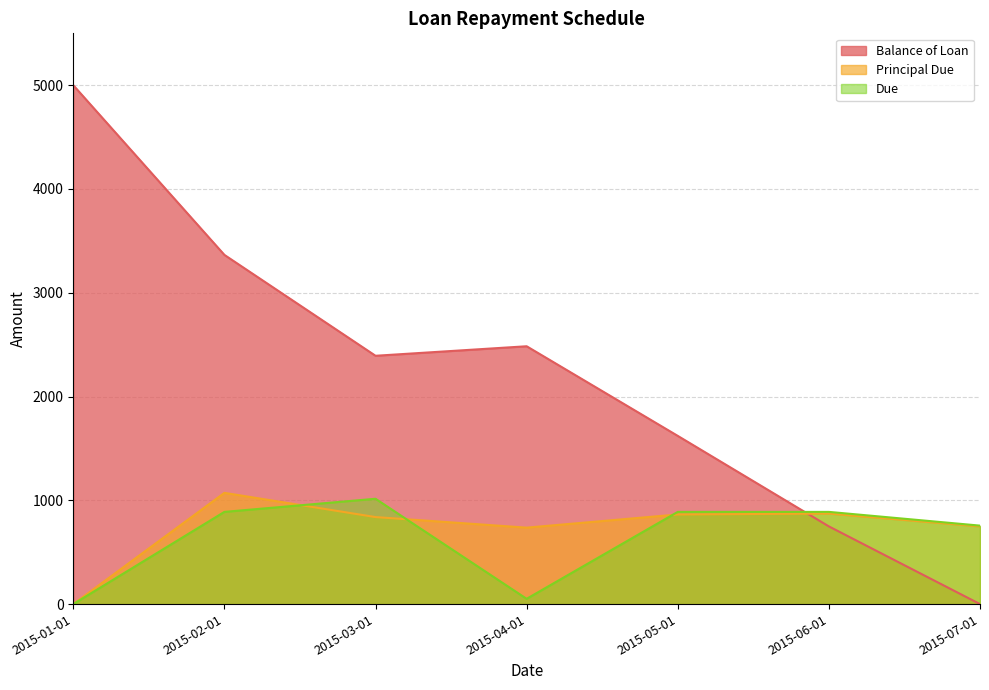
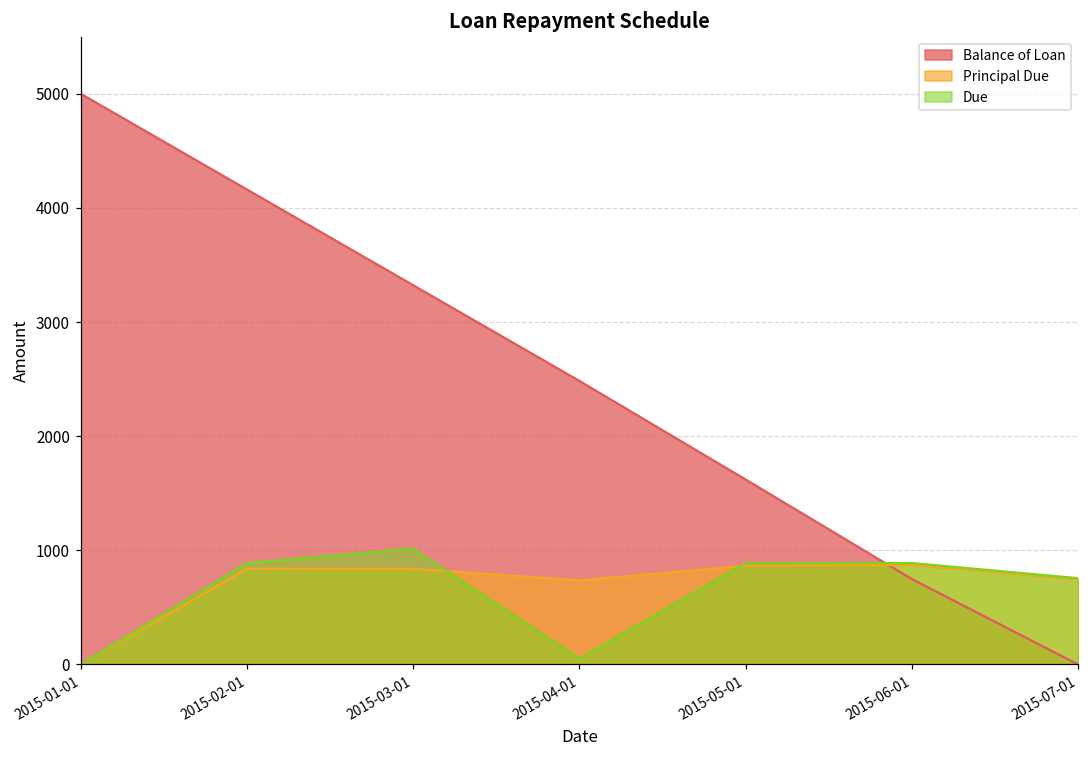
  {
    "Balance of Loan": {
      "2015-01-01": 5000,
-     "2015-02-01": 3360,
-     "2015-03-01": 2390,
+     "2015-02-01": 4160,
+     "2015-03-01": 3320,
      "2015-04-01": 2480,
      "2015-05-01": 1620,
      "2015-06-01": 750,
      "2015-07-01": 0
    },
    "Principal Due": {
-     "2015-02-01": 1070,
+     "2015-02-01": 840,
      "2015-03-01": 840,
      "2015-04-01": 740,
      "2015-05-01": 860
    },
    "Due": {
      "2015-02-01": 890,
      "2015-03-01": 1010,
      "2015-04-01": 50,
      "2015-05-01": 890
    }
  }
